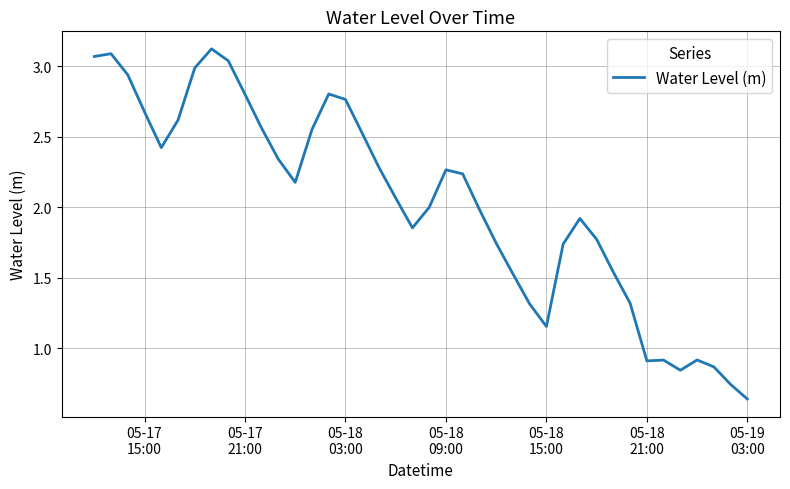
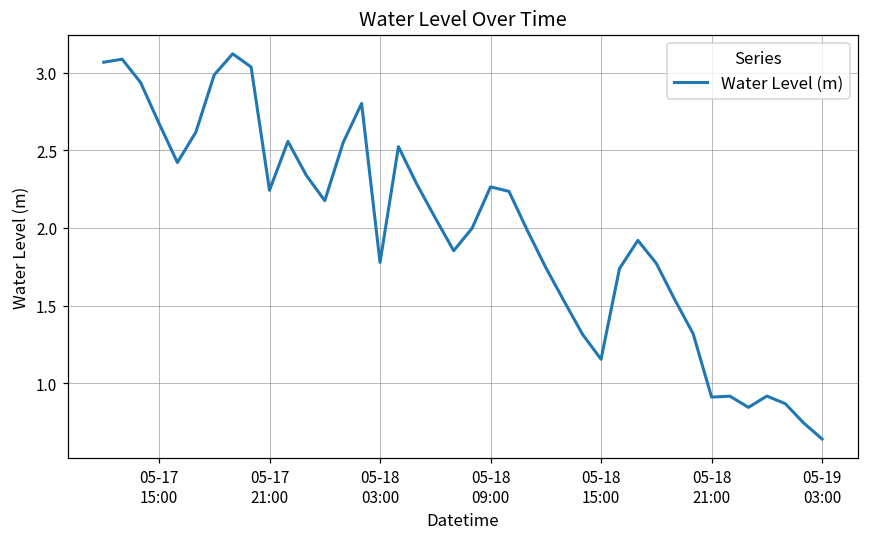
  {
    "05-17 15:00": 2.68,
-   "05-17 21:00": 2.80,
-   "05-18 03:00": 2.76,
+   "05-17 21:00": 2.24,
+   "05-18 03:00": 1.78,
    "05-18 09:00": 2.26,
    "05-18 15:00": 1.15,
    "05-18 21:00": 0.91,
    "05-19 03:00": 0.64
  }
